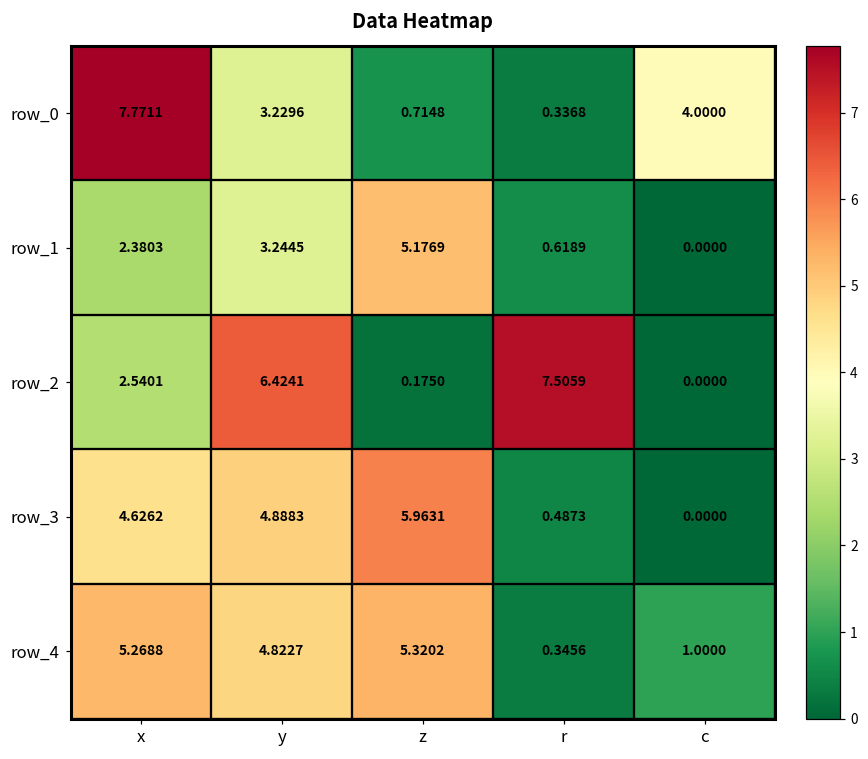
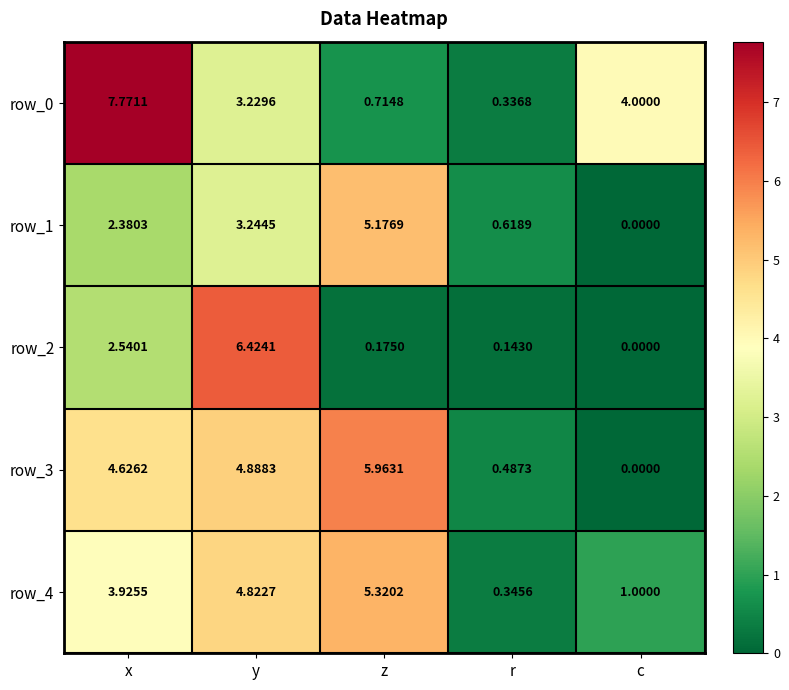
  {
    "row_0": {
      "x": 7.7711,
      "y": 3.2296,
      "z": 0.7148,
      "r": 0.3368,
      "c": 4.0000
    },
    "row_1": {
      "x": 2.3803,
      "y": 3.2445,
      "z": 5.1769,
      "r": 0.6189,
      "c": 0.0000
    },
    "row_2": {
      "x": 2.5401,
      "y": 6.4241,
      "z": 0.1750,
-     "r": 7.5059,
+     "r": 0.1430,
      "c": 0.0000
    },
    "row_3": {
      "x": 4.6262,
      "y": 4.8883,
      "z": 5.9631,
      "r": 0.4873,
      "c": 0.0000
    },
    "row_4": {
-     "x": 5.2688,
+     "x": 3.9255,
      "y": 4.8227,
      "z": 5.3202,
      "r": 0.3456,
      "c": 1.0000
    }
  }
